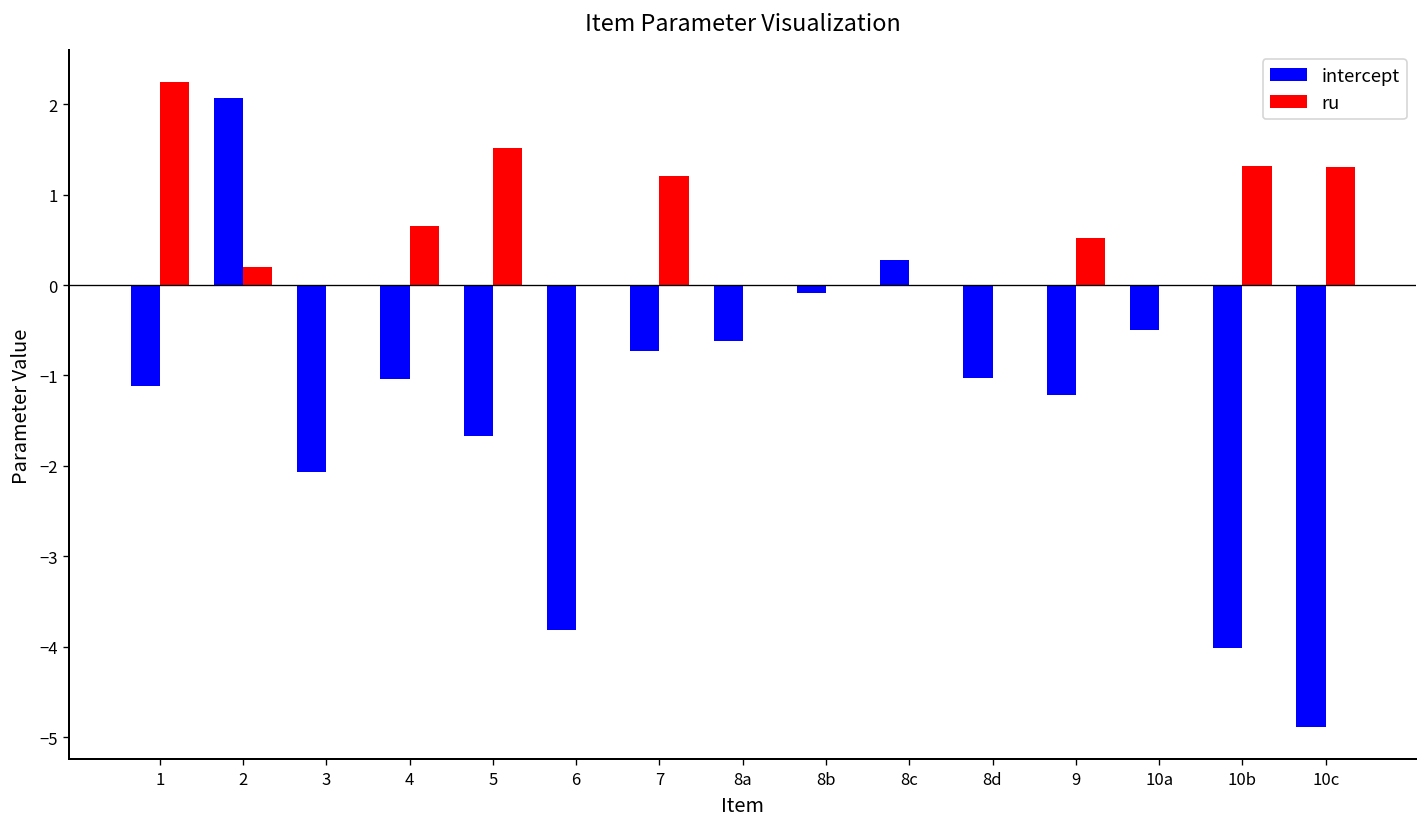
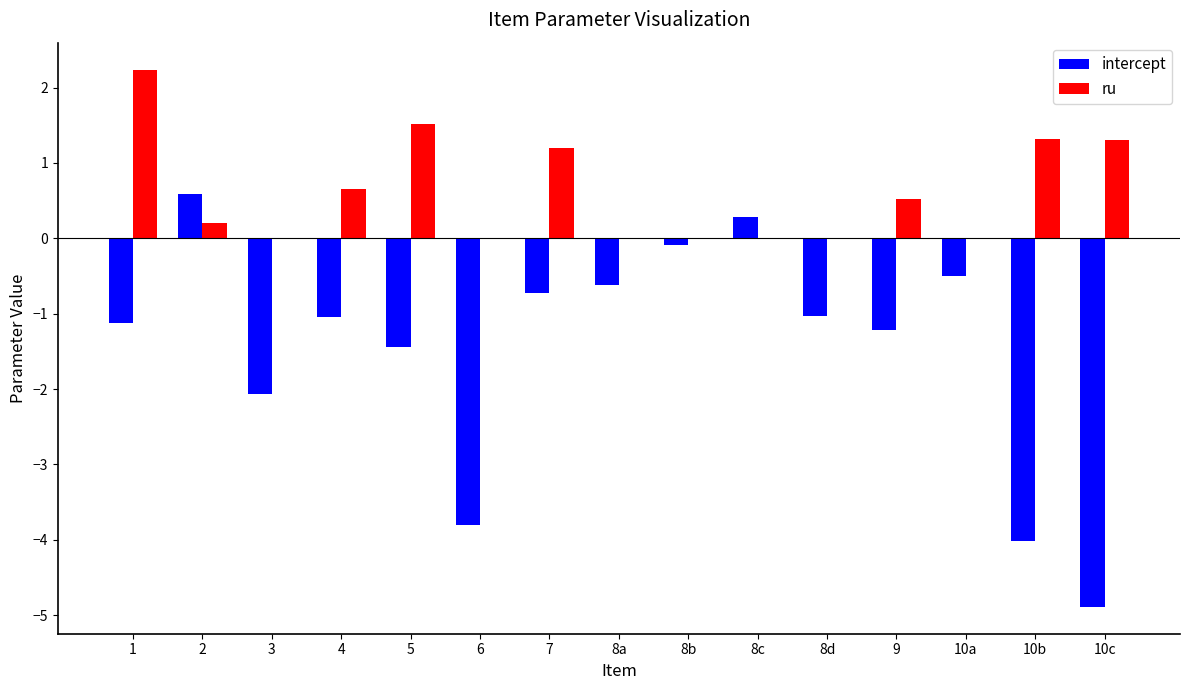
  {
    "intercept": {
      "1": -1.1,
-     "2": 2.1,
+     "2": 0.6,
      "3": -2.1,
      "4": -1.0,
-     "5": -1.7,
+     "5": -1.4,
      "6": -3.8,
      "7": -0.7,
      "8a": -0.6,
      "8b": -0.1,
      "8c": 0.3,
      "8d": -1.0,
      "9": -1.2,
      "10a": -0.5,
      "10b": -4.0,
      "10c": -4.9
    },
    "ru": {
      "1": 2.2,
      "2": 0.2,
      "3": 0.0,
      "4": 0.7,
      "5": 1.5,
      "6": 0.0,
      "7": 1.2,
      "8a": 0.0,
      "8b": 0.0,
      "8c": 0.0,
      "8d": 0.0,
      "9": 0.5,
      "10a": 0.0,
      "10b": 1.3,
      "10c": 1.3
    }
  }
